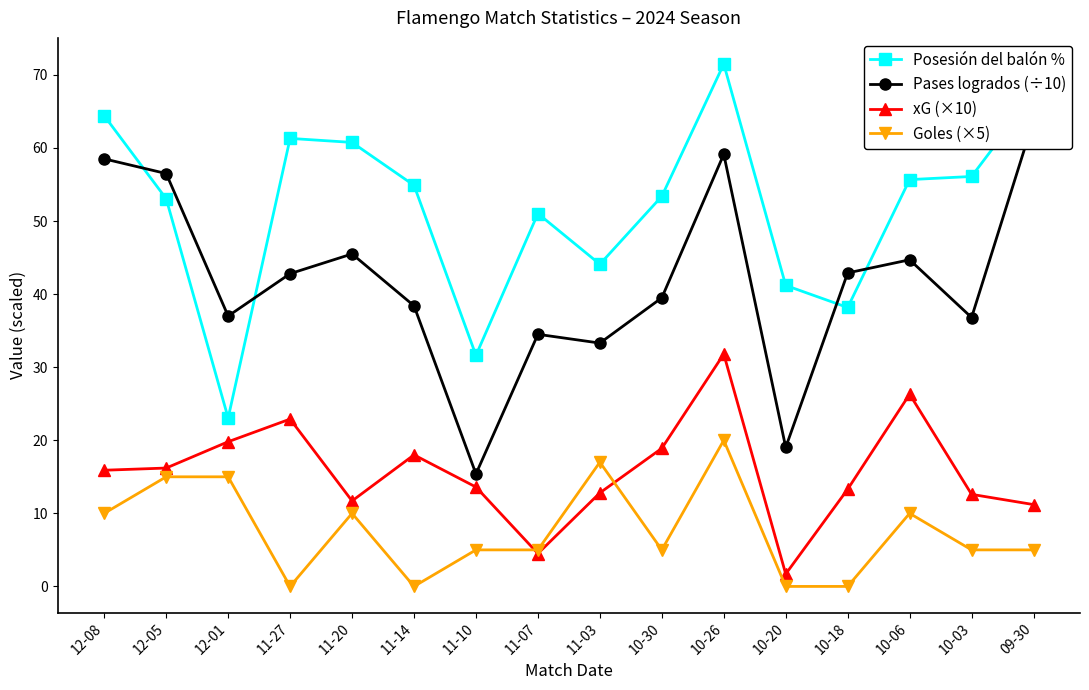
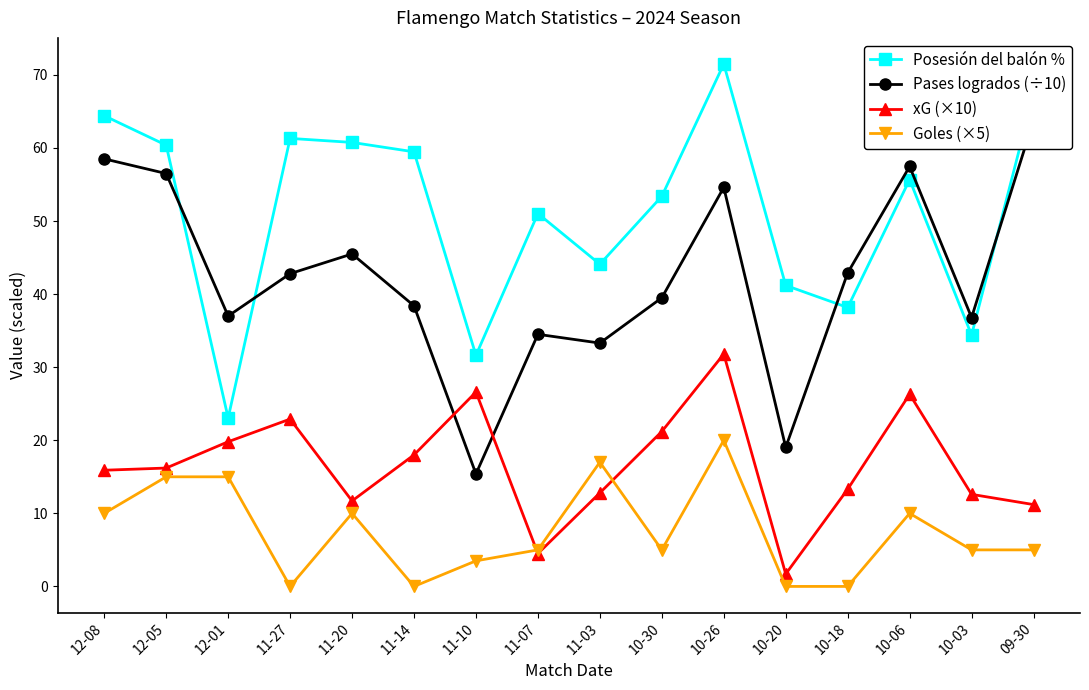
  {
    "Posesión del balón %": {
      "12-08": 64,
-     "12-05": 53,
+     "12-05": 60,
      "12-01": 23,
      "11-27": 61,
      "11-20": 61,
-     "11-14": 55,
+     "11-14": 59,
      "11-10": 32,
      "11-07": 51,
      "11-03": 44,
      "10-30": 53,
      "10-26": 71,
      "10-20": 41,
      "10-18": 38,
      "10-06": 56,
-     "10-03": 56
+     "10-03": 34
    },
    "Pases logrados (÷10)": {
      "12-08": 59,
      "12-05": 57,
      "12-01": 37,
      "11-27": 43,
      "11-20": 46,
      "11-14": 38,
      "11-10": 15,
      "11-07": 35,
      "11-03": 33,
      "10-30": 40,
-     "10-26": 59,
+     "10-26": 55,
      "10-20": 19,
      "10-18": 43,
-     "10-06": 45,
+     "10-06": 57,
      "10-03": 37
    },
    "xG (×10)": {
      "12-08": 16,
      "12-05": 16,
      "12-01": 20,
      "11-27": 23,
      "11-20": 12,
      "11-14": 18,
-     "11-10": 14,
+     "11-10": 27,
      "11-07": 5,
      "11-03": 13,
-     "10-30": 19,
+     "10-30": 21,
      "10-26": 32,
      "10-20": 2,
      "10-18": 13,
      "10-06": 26,
      "10-03": 13,
      "09-30": 11
    },
    "Goles (×5)": {
      "12-08": 10,
      "12-05": 15,
      "12-01": 15,
      "11-27": 0,
      "11-20": 10,
      "11-14": 0,
-     "11-10": 5,
+     "11-10": 4,
      "11-07": 5,
      "11-03": 17,
      "10-30": 5,
      "10-26": 20,
      "10-20": 0,
      "10-18": 0,
      "10-06": 10,
      "10-03": 5,
      "09-30": 5
    }
  }
